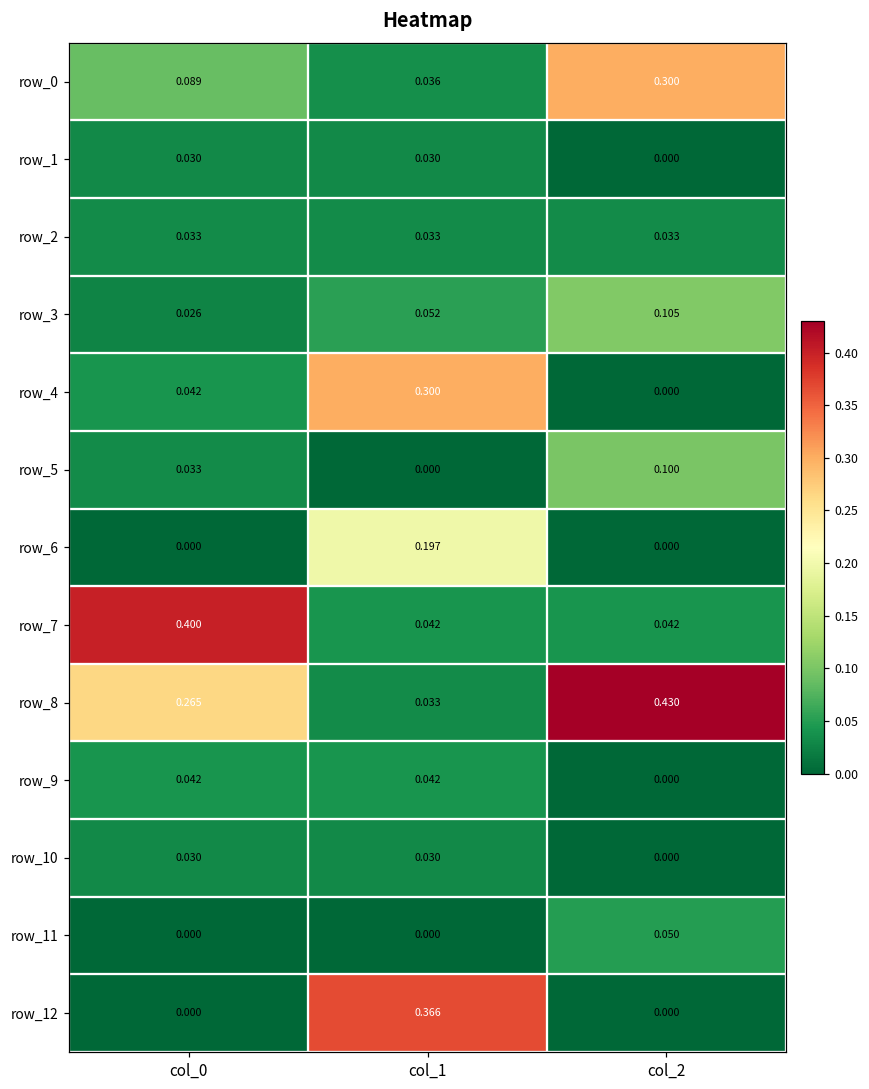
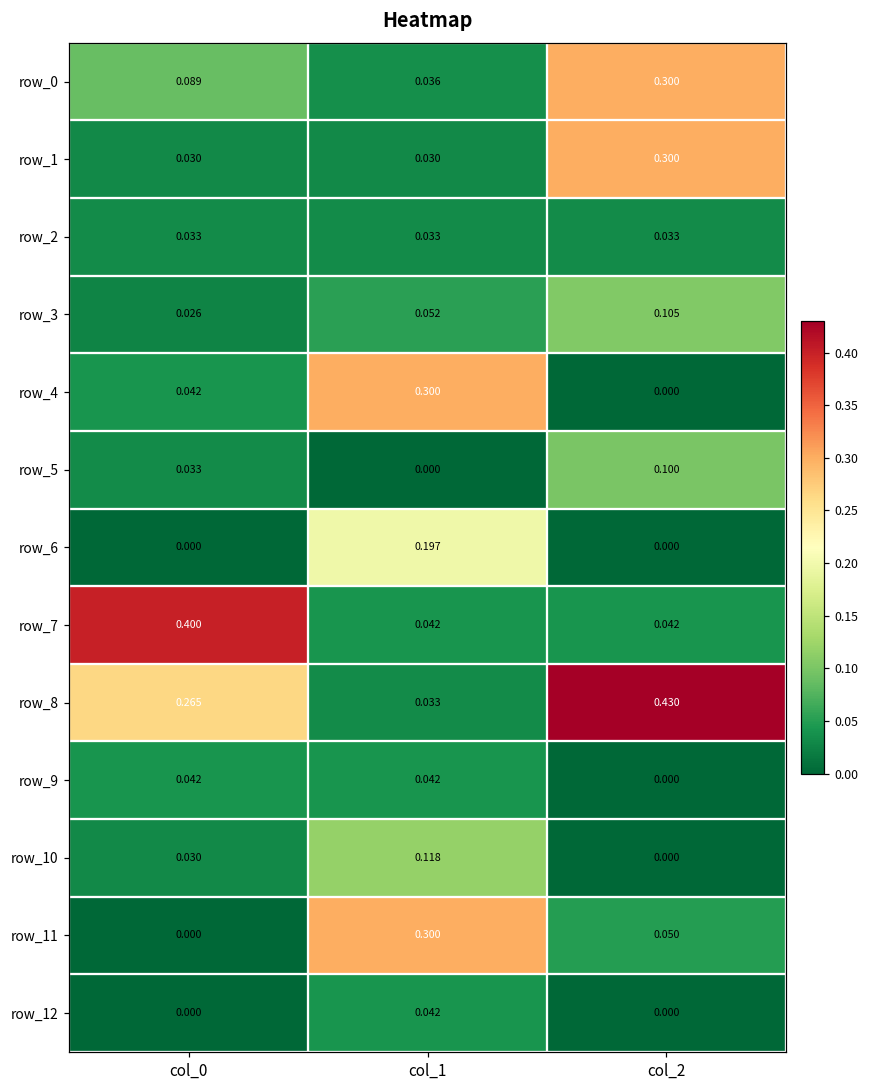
  {
    "row_0": {
      "col_0": 0.089,
      "col_1": 0.036,
      "col_2": 0.300
    },
    "row_1": {
      "col_0": 0.030,
      "col_1": 0.030,
-     "col_2": 0.000
+     "col_2": 0.300
    },
    "row_2": {
      "col_0": 0.033,
      "col_1": 0.033,
      "col_2": 0.033
    },
    "row_3": {
      "col_0": 0.026,
      "col_1": 0.052,
      "col_2": 0.105
    },
    "row_4": {
      "col_0": 0.042,
      "col_1": 0.300,
      "col_2": 0.000
    },
    "row_5": {
      "col_0": 0.033,
      "col_1": 0.000,
      "col_2": 0.100
    },
    "row_6": {
      "col_0": 0.000,
      "col_1": 0.197,
      "col_2": 0.000
    },
    "row_7": {
      "col_0": 0.400,
      "col_1": 0.042,
      "col_2": 0.042
    },
    "row_8": {
      "col_0": 0.265,
      "col_1": 0.033,
      "col_2": 0.430
    },
    "row_9": {
      "col_0": 0.042,
      "col_1": 0.042,
      "col_2": 0.000
    },
    "row_10": {
      "col_0": 0.030,
-     "col_1": 0.030,
+     "col_1": 0.118,
      "col_2": 0.000
    },
    "row_11": {
      "col_0": 0.000,
-     "col_1": 0.000,
+     "col_1": 0.300,
      "col_2": 0.050
    },
    "row_12": {
      "col_0": 0.000,
-     "col_1": 0.366,
+     "col_1": 0.042,
      "col_2": 0.000
    }
  }
